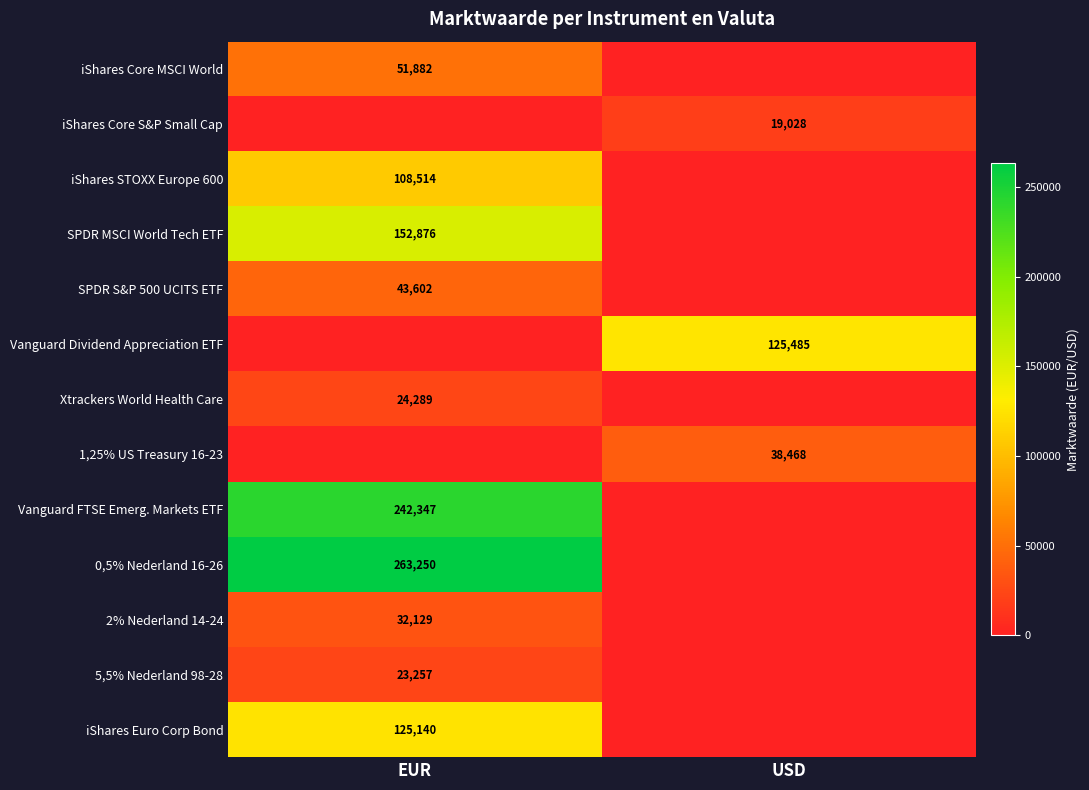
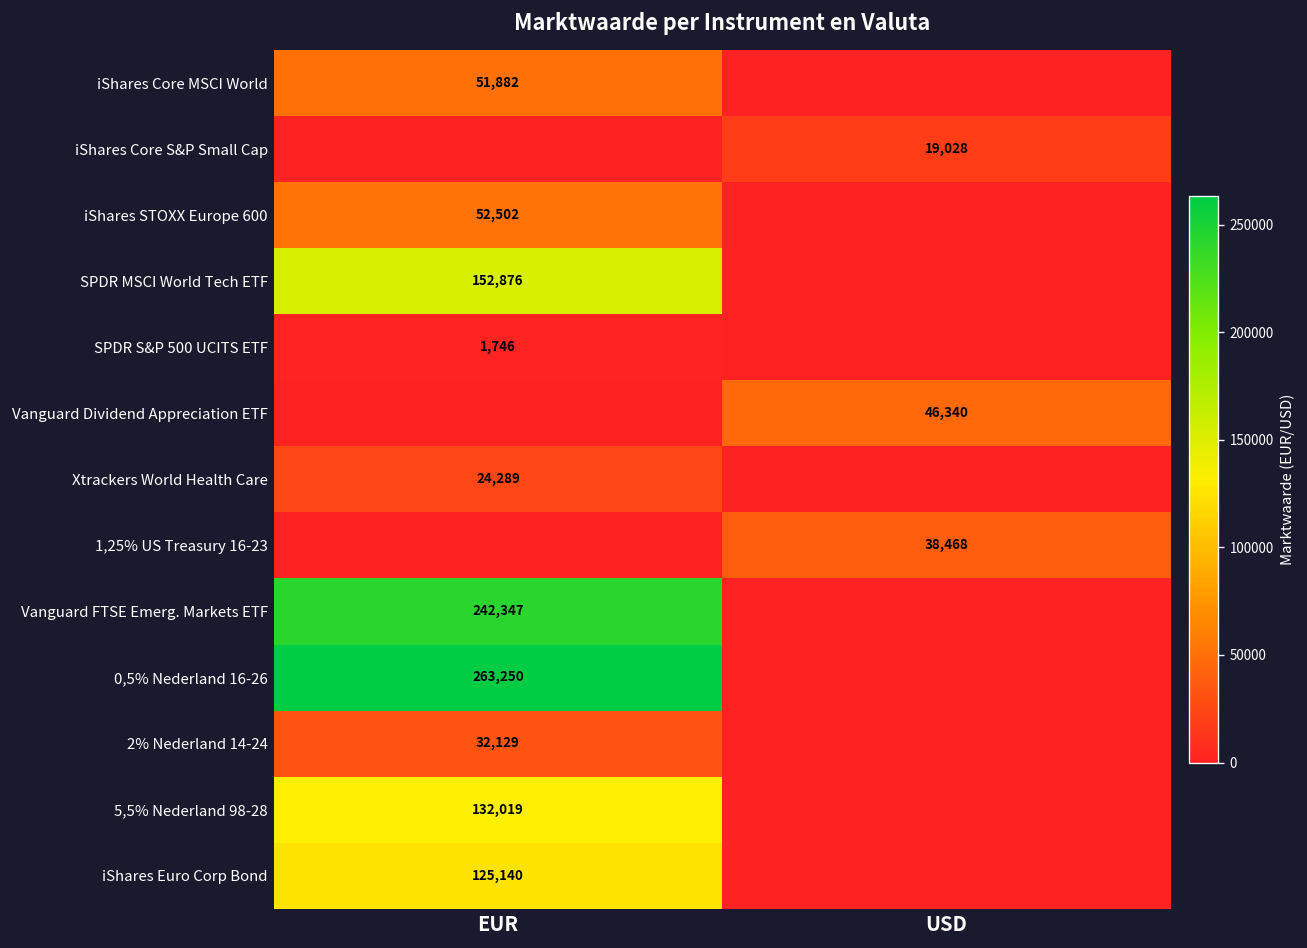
  {
    "iShares Core MSCI World": {
      "EUR": "51,882"
    },
    "iShares Core S&P Small Cap": {
      "USD": "19,028"
    },
    "iShares STOXX Europe 600": {
-     "EUR": "108,514"
+     "EUR": "52,502"
    },
    "SPDR MSCI World Tech ETF": {
      "EUR": "152,876"
    },
    "SPDR S&P 500 UCITS ETF": {
-     "EUR": "43,602"
+     "EUR": "1,746"
    },
    "Vanguard Dividend Appreciation ETF": {
-     "USD": "125,485"
+     "USD": "46,340"
    },
    "Xtrackers World Health Care": {
      "EUR": "24,289"
    },
    "1,25% US Treasury 16-23": {
      "USD": "38,468"
    },
    "Vanguard FTSE Emerg. Markets ETF": {
      "EUR": "242,347"
    },
    "0,5% Nederland 16-26": {
      "EUR": "263,250"
    },
    "2% Nederland 14-24": {
      "EUR": "32,129"
    },
    "5,5% Nederland 98-28": {
-     "EUR": "23,257"
+     "EUR": "132,019"
    },
    "iShares Euro Corp Bond": {
      "EUR": "125,140"
    }
  }
